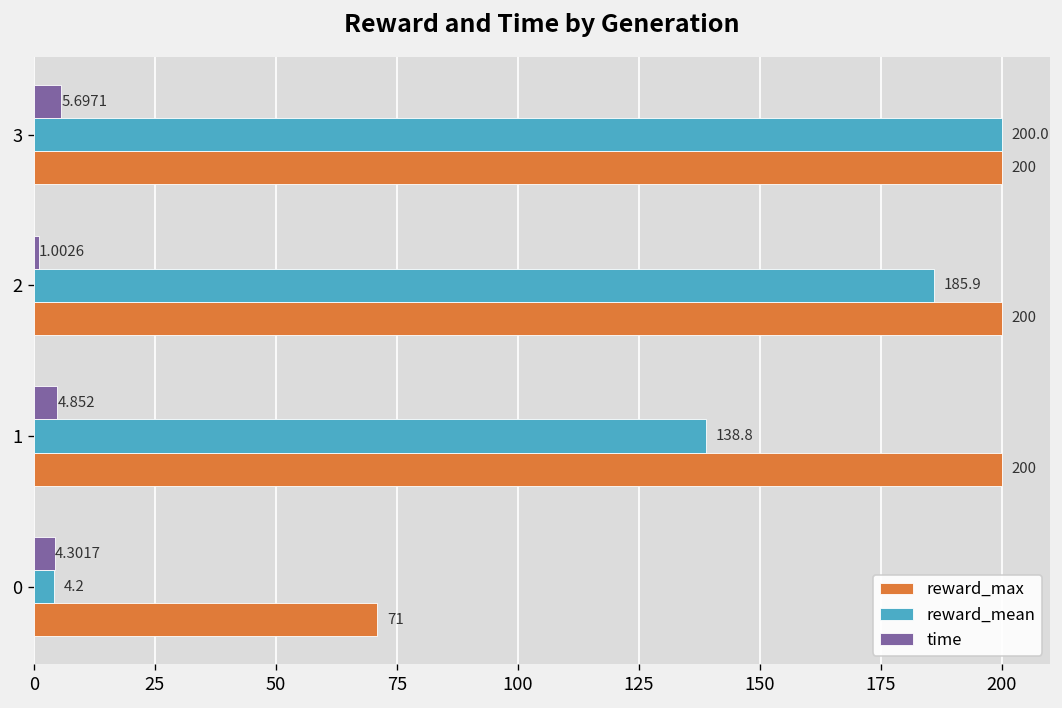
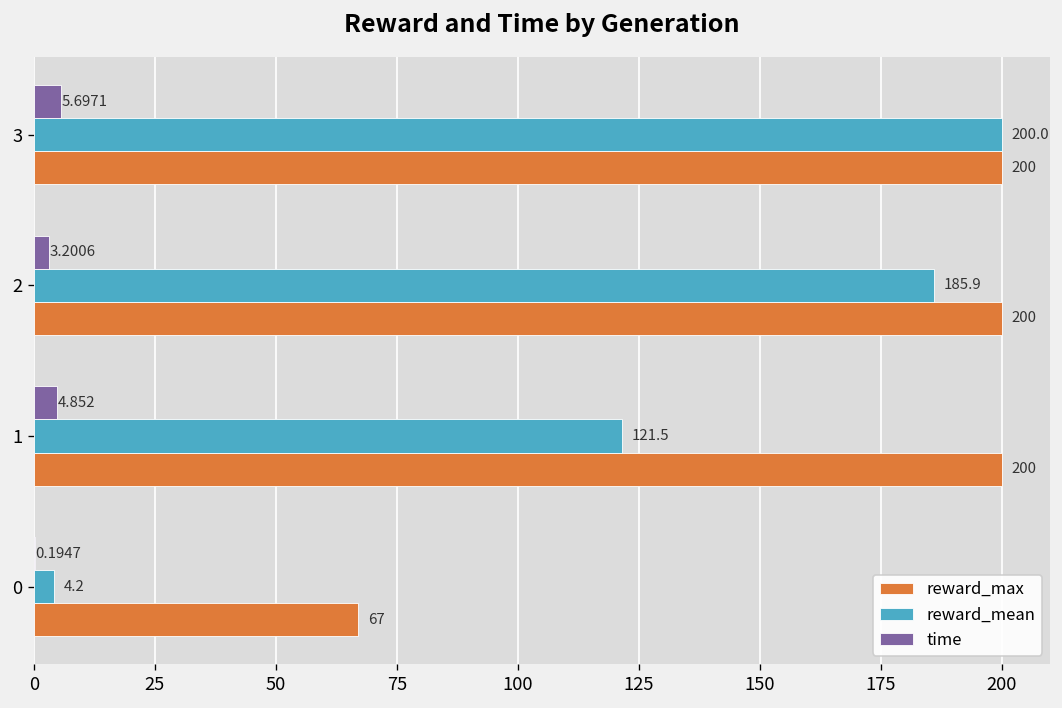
  {
    "reward_max": {
      "3": 200,
      "2": 200,
      "1": 200,
-     "0": 71
+     "0": 67
    },
    "reward_mean": {
      "3": 200.0,
      "2": 185.9,
-     "1": 138.8,
+     "1": 121.5,
      "0": 4.2
    },
    "time": {
      "3": 5.6971,
-     "2": 1.0026,
+     "2": 3.2006,
      "1": 4.852,
-     "0": 4.3017
+     "0": 0.1947
    }
  }
